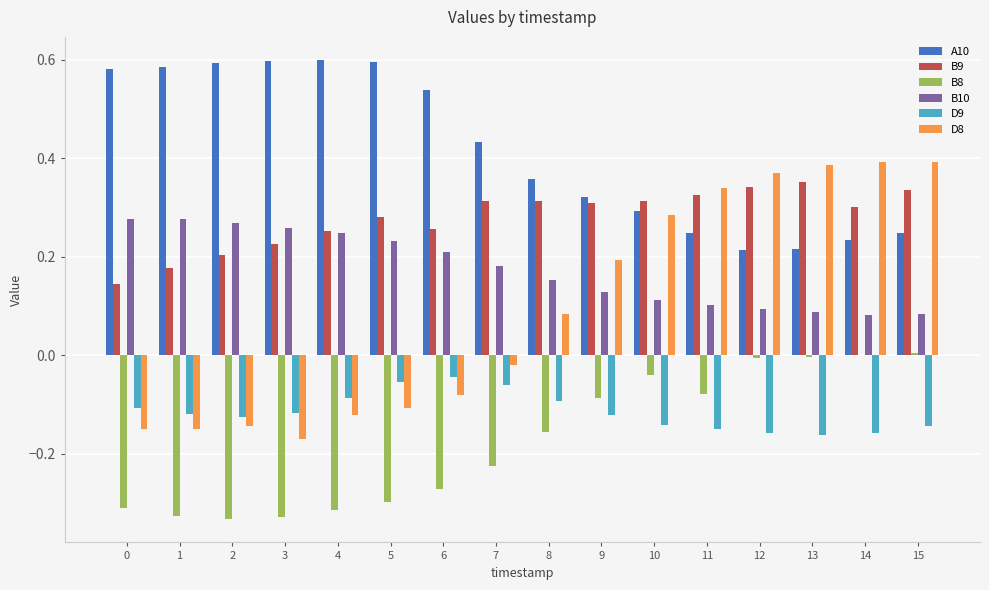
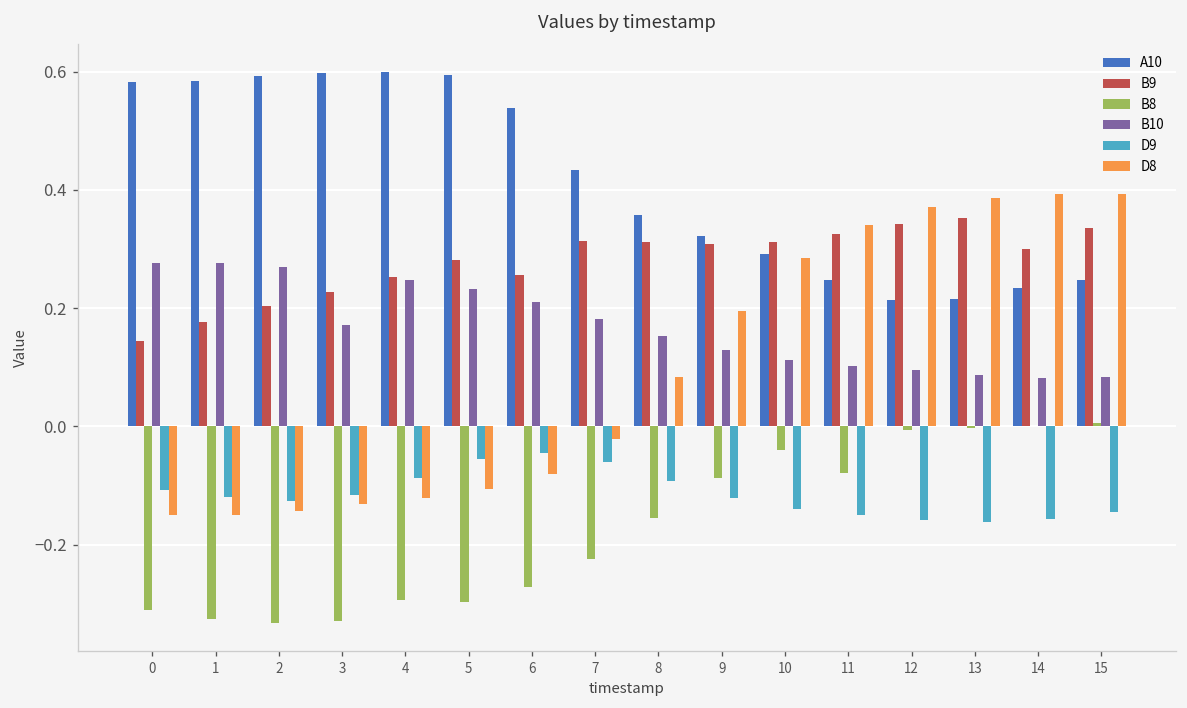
  {
    "B9": {
      "0": 0.14,
      "1": 0.18,
      "2": 0.20,
      "3": 0.23,
      "4": 0.25,
      "5": 0.28,
      "6": 0.26,
      "7": 0.31,
      "8": 0.31,
      "9": 0.31,
      "10": 0.31,
      "11": 0.33,
      "12": 0.34,
      "13": 0.35,
      "14": 0.30,
      "15": 0.34
    },
    "B8": {
      "0": -0.31,
      "1": -0.33,
      "2": -0.33,
      "3": -0.33,
-     "4": -0.31,
+     "4": -0.29,
      "5": -0.30,
      "6": -0.27,
      "7": -0.22,
      "8": -0.15,
      "9": -0.09,
      "10": -0.04,
      "11": -0.08,
      "12": -0.01,
      "15": 0.01
    },
    "B10": {
      "0": 0.28,
      "1": 0.28,
      "2": 0.27,
-     "3": 0.26,
+     "3": 0.17,
      "4": 0.25,
      "5": 0.23,
      "6": 0.21,
      "7": 0.18,
      "8": 0.15,
      "9": 0.13,
      "10": 0.11,
      "11": 0.10,
      "12": 0.09,
      "13": 0.09,
      "14": 0.08,
      "15": 0.08
    },
    "D8": {
      "0": -0.15,
      "1": -0.15,
      "2": -0.14,
-     "3": -0.17,
+     "3": -0.13,
      "4": -0.12,
      "5": -0.11,
      "6": -0.08,
      "7": -0.02,
      "8": 0.08,
      "9": 0.19,
      "10": 0.28,
      "11": 0.34,
      "12": 0.37,
      "13": 0.39,
      "14": 0.39,
      "15": 0.39
    }
  }
